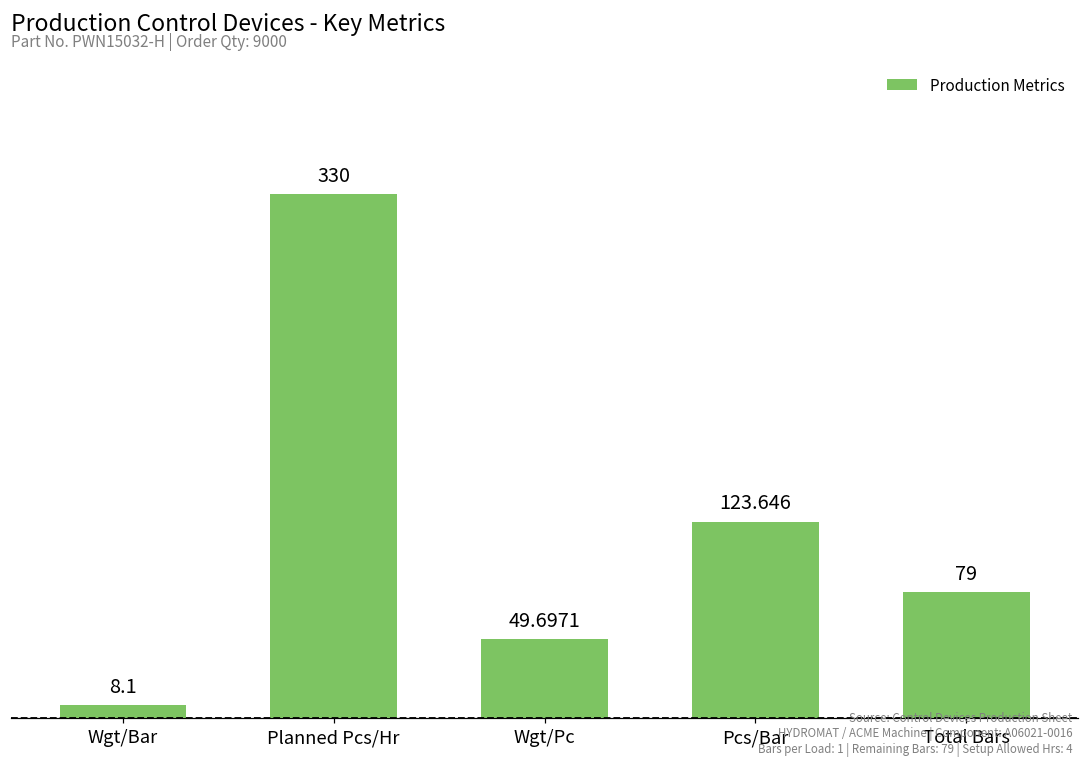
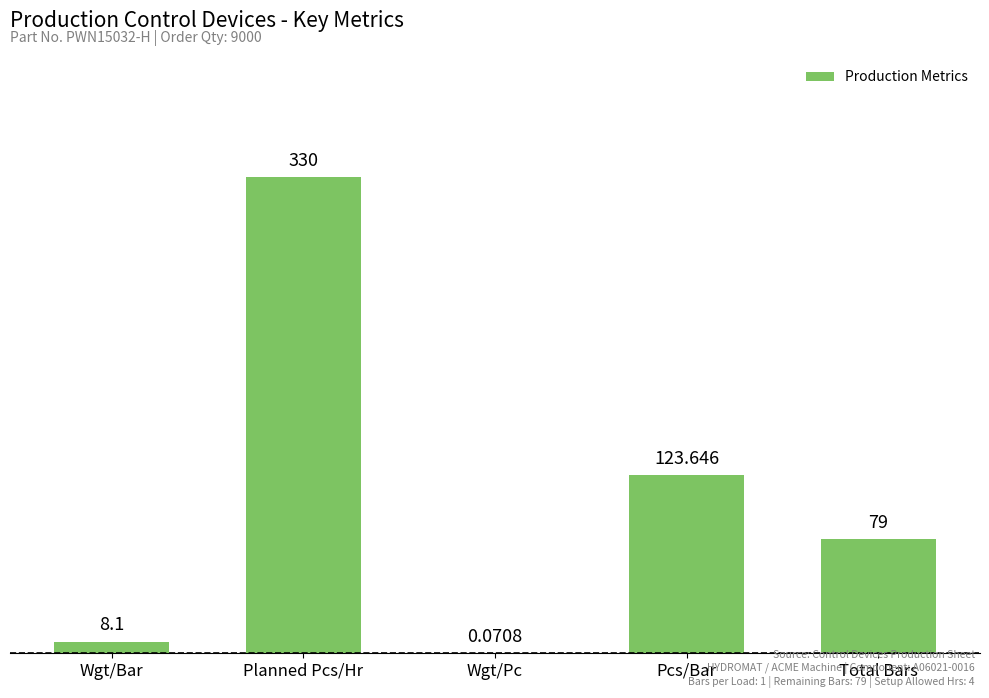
  {
    "Wgt/Bar": 8.1,
    "Planned Pcs/Hr": 330,
-   "Wgt/Pc": 49.6971,
+   "Wgt/Pc": 0.0708,
    "Pcs/Bar": 123.646,
    "Total Bars": 79
  }
